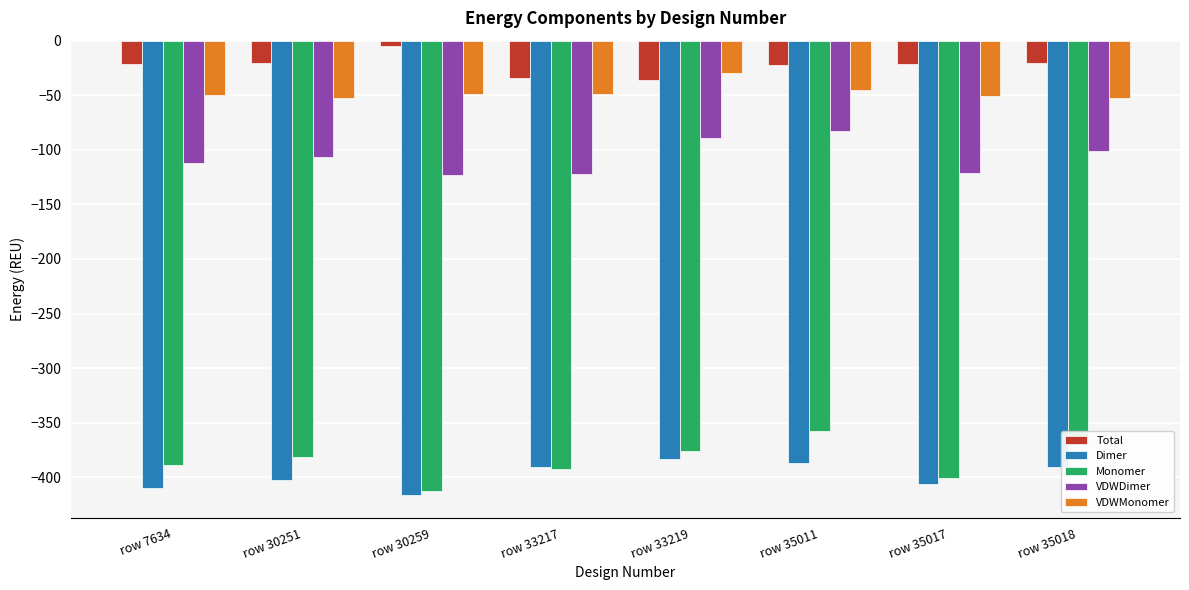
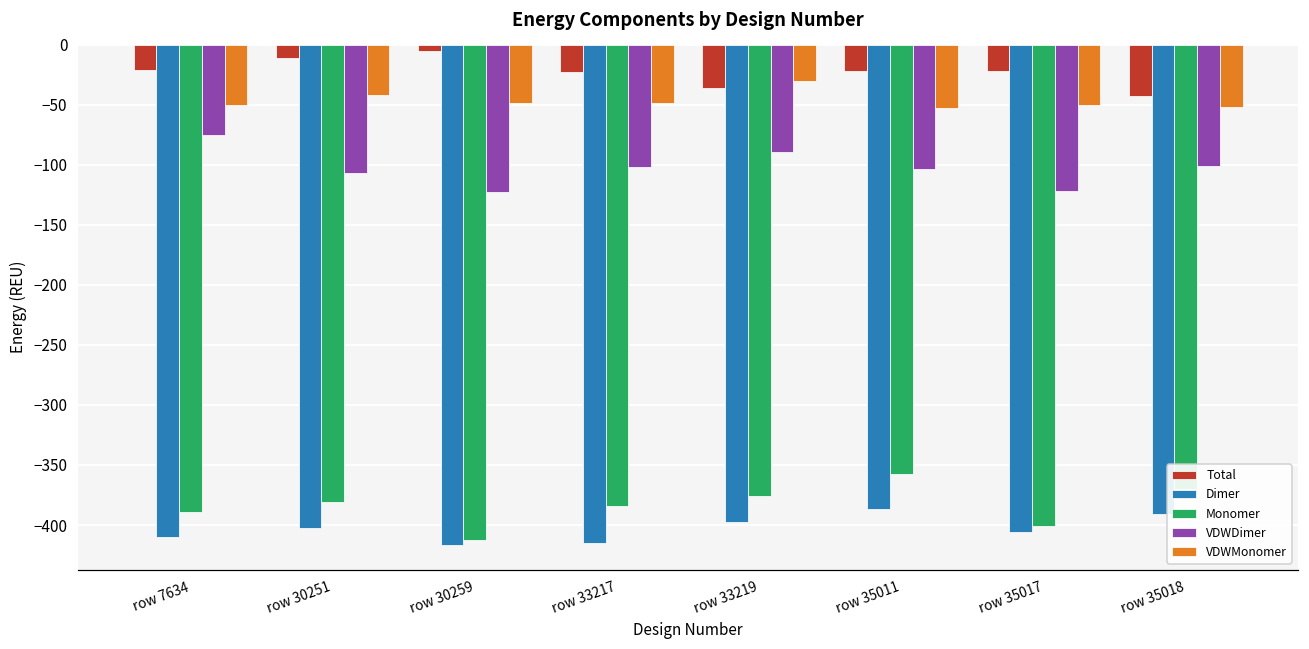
  {
    "Total": {
      "row 7634": -21,
-     "row 30251": -21,
+     "row 30251": -11,
      "row 30259": -5,
-     "row 33217": -34,
+     "row 33217": -22,
      "row 33219": -36,
      "row 35011": -22,
      "row 35017": -22,
-     "row 35018": -21
+     "row 35018": -43
    },
    "Dimer": {
      "row 7634": -410,
      "row 30251": -402,
      "row 30259": -416,
-     "row 33217": -391,
-     "row 33219": -384,
+     "row 33217": -415,
+     "row 33219": -397,
      "row 35011": -387,
      "row 35017": -406,
      "row 35018": -391
    },
    "Monomer": {
      "row 7634": -389,
      "row 30251": -381,
      "row 30259": -412,
-     "row 33217": -393,
+     "row 33217": -384,
      "row 33219": -376,
      "row 35011": -358,
      "row 35017": -401
    },
    "VDWDimer": {
-     "row 7634": -112,
+     "row 7634": -75,
      "row 30251": -107,
      "row 30259": -123,
-     "row 33217": -123,
+     "row 33217": -102,
      "row 33219": -89,
-     "row 35011": -83,
+     "row 35011": -103,
      "row 35017": -122,
      "row 35018": -101
    },
    "VDWMonomer": {
      "row 7634": -50,
-     "row 30251": -52,
+     "row 30251": -42,
      "row 30259": -49,
      "row 33217": -48,
      "row 33219": -30,
-     "row 35011": -45,
+     "row 35011": -53,
      "row 35017": -51,
      "row 35018": -52
    }
  }
